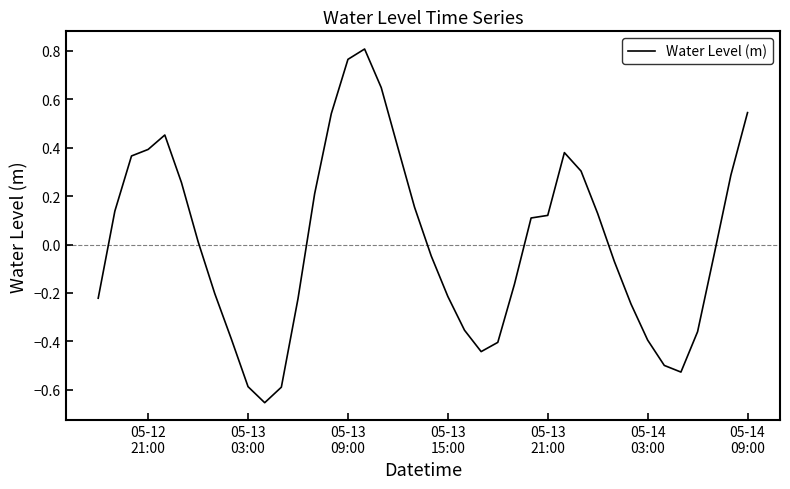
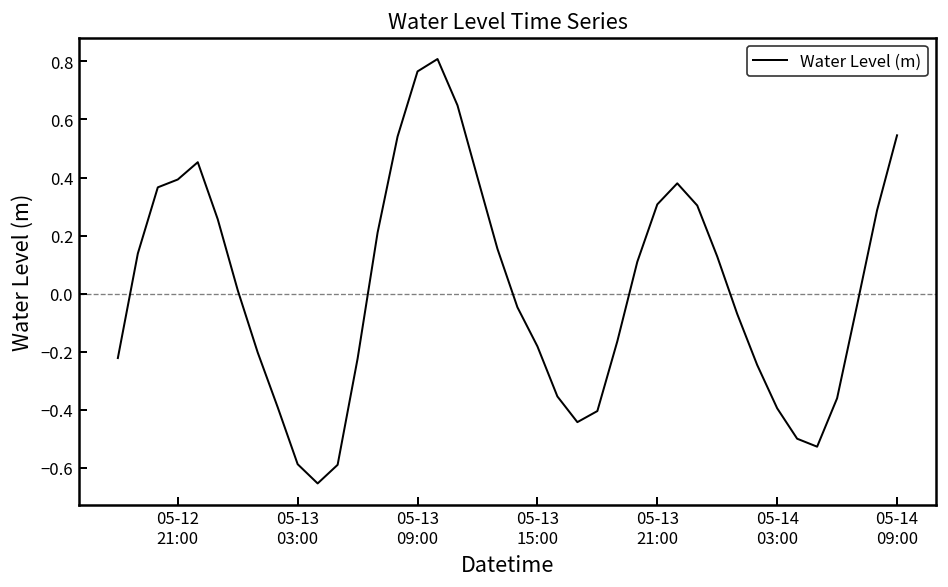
  {
    "05-12 21:00": 0.39,
    "05-13 03:00": -0.59,
    "05-13 09:00": 0.77,
-   "05-13 15:00": -0.21,
-   "05-13 21:00": 0.12,
+   "05-13 15:00": -0.18,
+   "05-13 21:00": 0.31,
    "05-14 03:00": -0.39,
    "05-14 09:00": 0.55
  }
